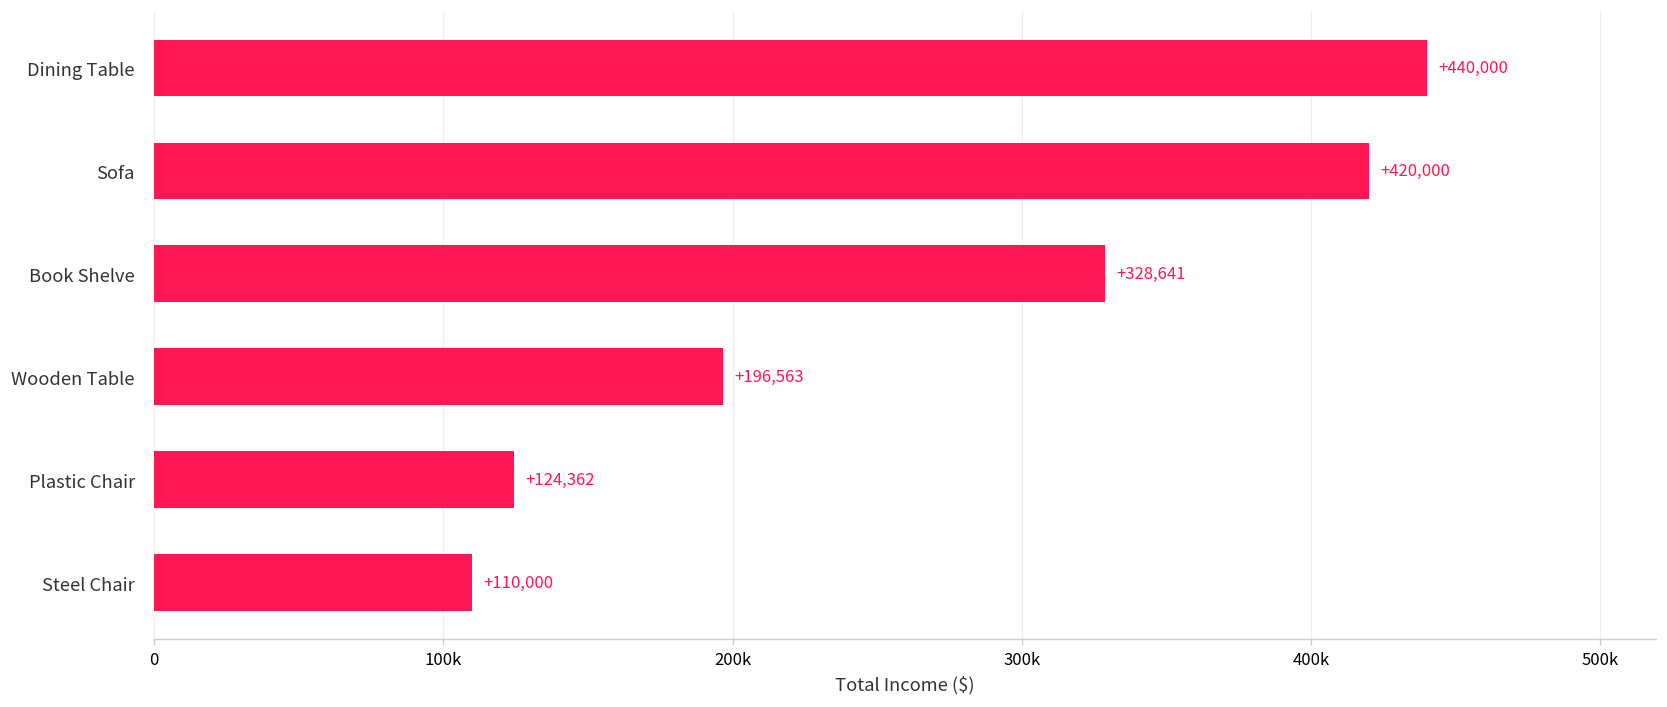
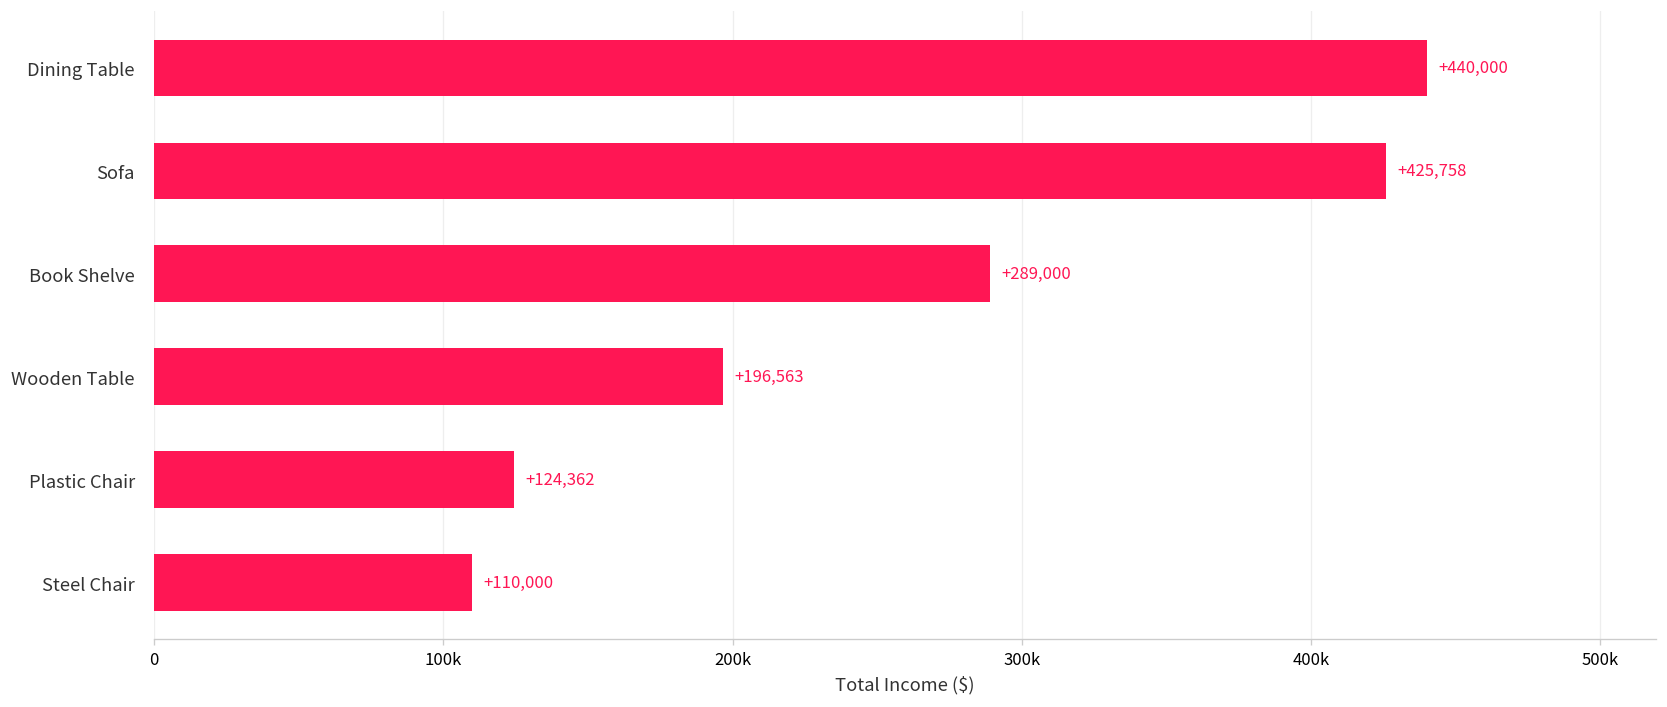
  {
    "Dining Table": "+440,000",
-   "Sofa": "+420,000",
-   "Book Shelve": "+328,641",
+   "Sofa": "+425,758",
+   "Book Shelve": "+289,000",
    "Wooden Table": "+196,563",
    "Plastic Chair": "+124,362",
    "Steel Chair": "+110,000"
  }
